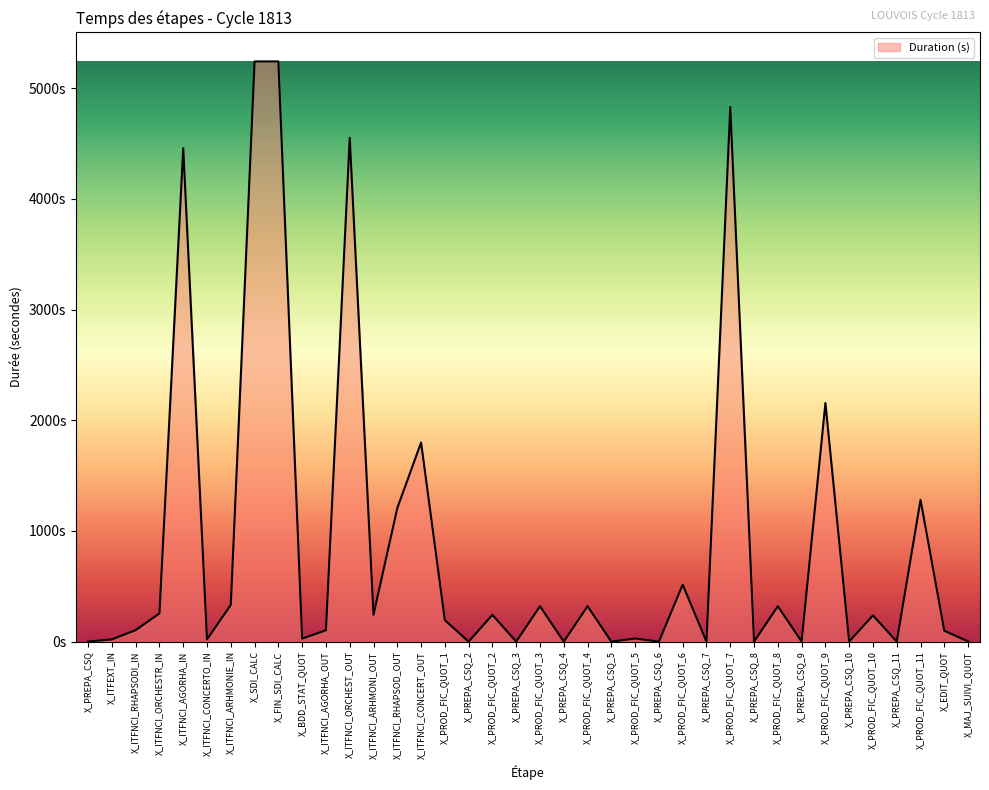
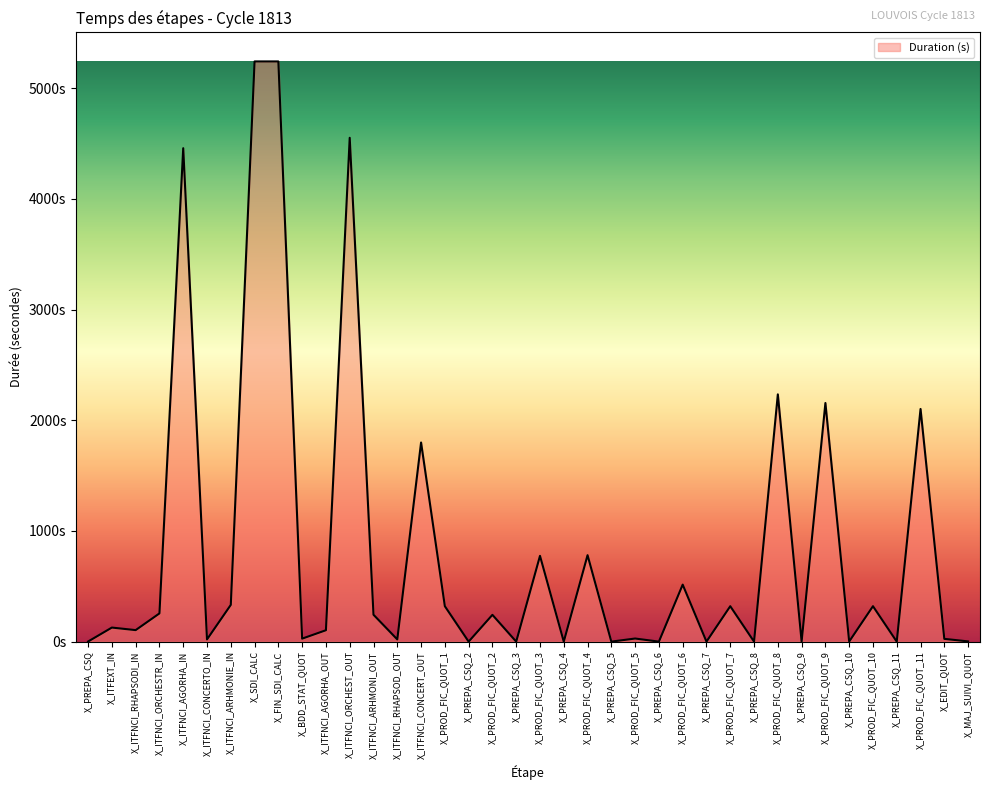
  {
    "X_PREPA_CSQ": "0s",
-   "X_ITFEXT_IN": "20s",
+   "X_ITFEXT_IN": "130s",
    "X_ITFNCI_RHAPSODI_IN": "100s",
    "X_ITFNCI_ORCHESTR_IN": "260s",
    "X_ITFNCI_AGORHA_IN": "4460s",
    "X_ITFNCI_CONCERTO_IN": "20s",
    "X_ITFNCI_ARHMONIE_IN": "330s",
    "X_SDI_CALC": "5240s",
    "X_FIN_SDI_CALC": "5240s",
    "X_BDD_STAT_QUOT": "30s",
    "X_ITFNCI_AGORHA_OUT": "100s",
    "X_ITFNCI_ORCHEST_OUT": "4550s",
    "X_ITFNCI_ARHMONI_OUT": "240s",
-   "X_ITFNCI_RHAPSOD_OUT": "1210s",
+   "X_ITFNCI_RHAPSOD_OUT": "20s",
    "X_ITFNCI_CONCERT_OUT": "1800s",
-   "X_PROD_FIC_QUOT_1": "190s",
+   "X_PROD_FIC_QUOT_1": "320s",
    "X_PREPA_CSQ_2": "0s",
    "X_PROD_FIC_QUOT_2": "240s",
    "X_PREPA_CSQ_3": "0s",
-   "X_PROD_FIC_QUOT_3": "320s",
+   "X_PROD_FIC_QUOT_3": "780s",
    "X_PREPA_CSQ_4": "0s",
-   "X_PROD_FIC_QUOT_4": "320s",
+   "X_PROD_FIC_QUOT_4": "780s",
    "X_PREPA_CSQ_5": "0s",
    "X_PROD_FIC_QUOT_5": "30s",
    "X_PREPA_CSQ_6": "0s",
    "X_PROD_FIC_QUOT_6": "520s",
    "X_PREPA_CSQ_7": "0s",
-   "X_PROD_FIC_QUOT_7": "4830s",
+   "X_PROD_FIC_QUOT_7": "320s",
    "X_PREPA_CSQ_8": "0s",
-   "X_PROD_FIC_QUOT_8": "320s",
+   "X_PROD_FIC_QUOT_8": "2230s",
    "X_PREPA_CSQ_9": "0s",
    "X_PROD_FIC_QUOT_9": "2160s",
    "X_PREPA_CSQ_10": "0s",
-   "X_PROD_FIC_QUOT_10": "240s",
+   "X_PROD_FIC_QUOT_10": "320s",
    "X_PREPA_CSQ_11": "0s",
-   "X_PROD_FIC_QUOT_11": "1280s",
-   "X_EDIT_QUOT": "100s",
+   "X_PROD_FIC_QUOT_11": "2100s",
+   "X_EDIT_QUOT": "30s",
    "X_MAJ_SUIVI_QUOT": "0s"
  }
